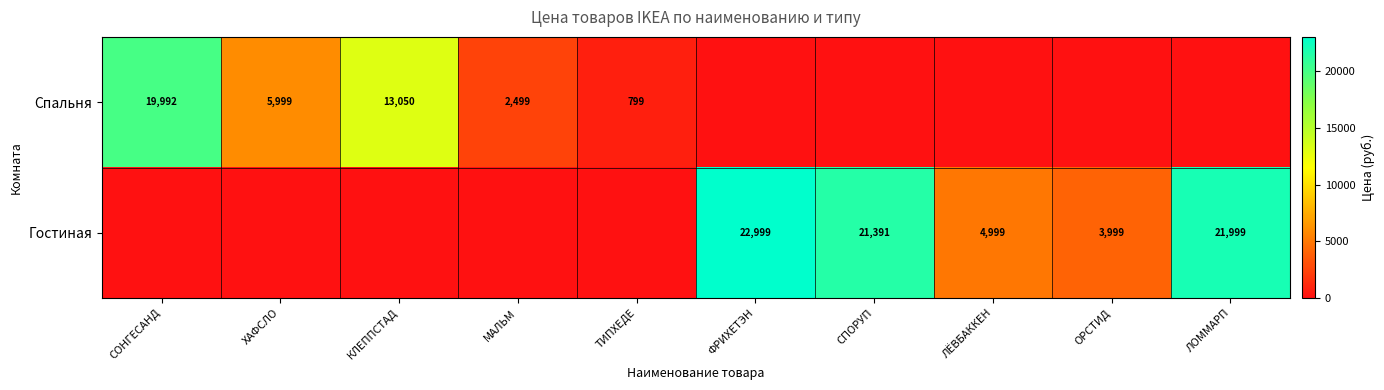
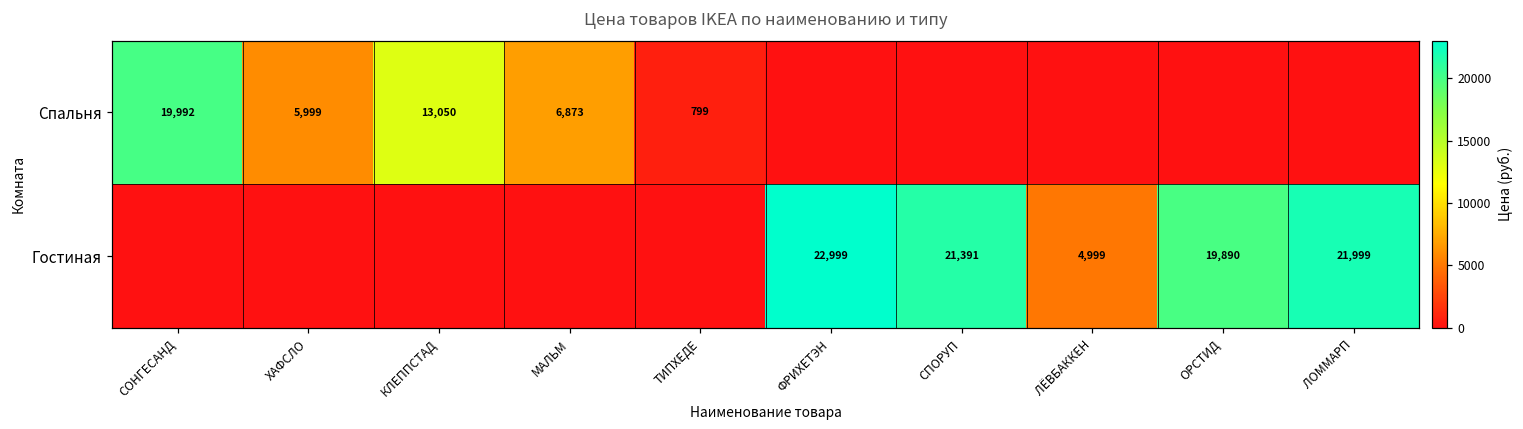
  {
    "Спальня": {
      "СОНГЕСАНД": "19,992",
      "ХАФСЛО": "5,999",
      "КЛЕППСТАД": "13,050",
-     "МАЛЬМ": "2,499",
+     "МАЛЬМ": "6,873",
      "ТИПХЕДЕ": "799"
    },
    "Гостиная": {
      "ФРИХЕТЭН": "22,999",
      "СПОРУП": "21,391",
      "ЛЁВБАККЕН": "4,999",
-     "ОРСТИД": "3,999",
+     "ОРСТИД": "19,890",
      "ЛОММАРП": "21,999"
    }
  }
